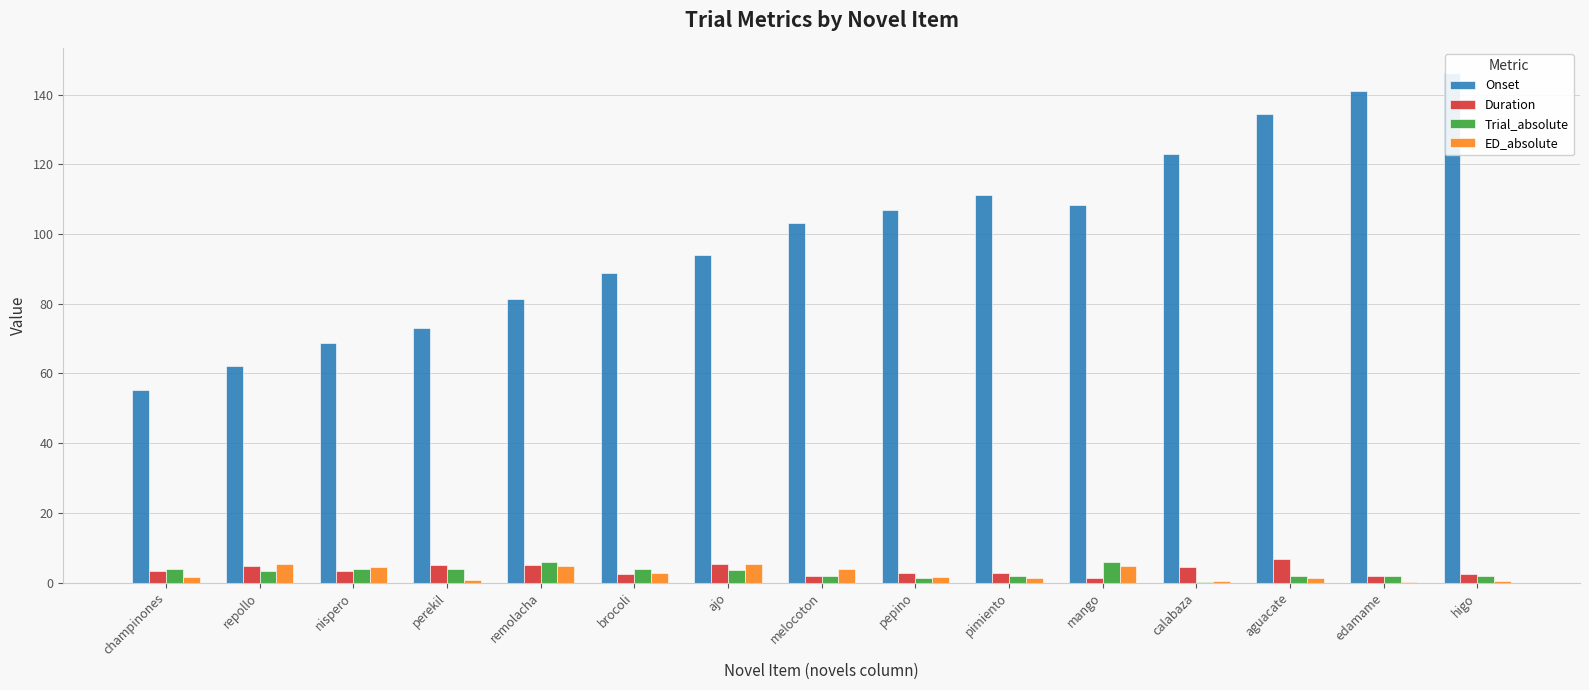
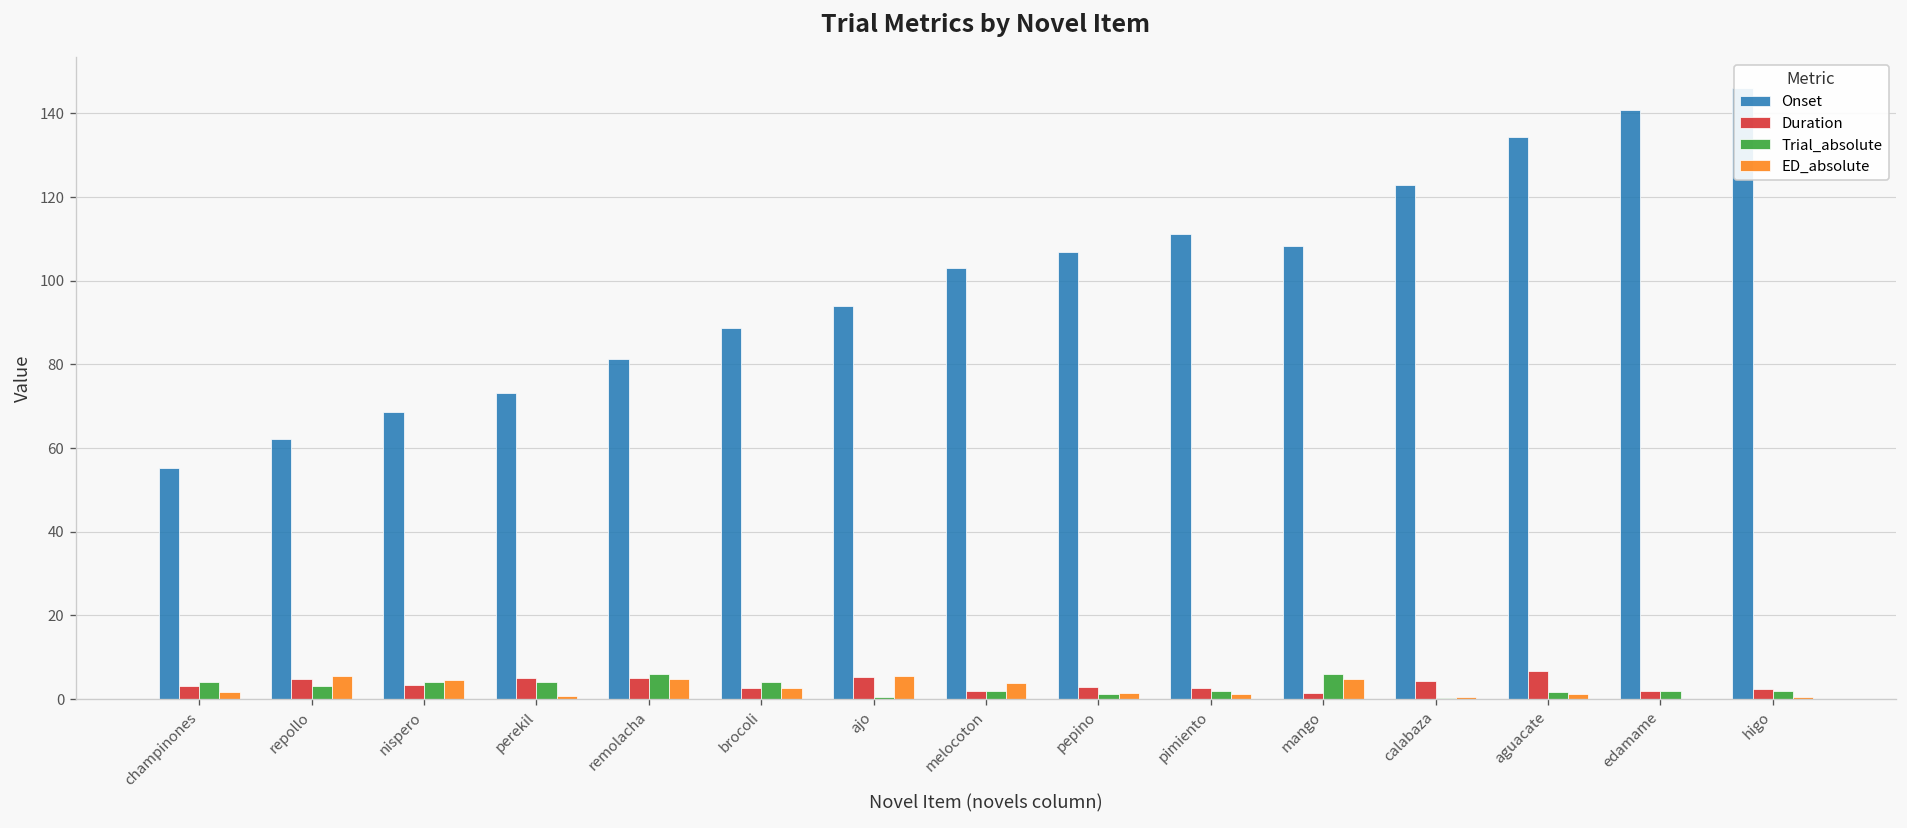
  {
    "Onset": {
      "champinones": 55,
      "repollo": 62,
      "nispero": 69,
      "perekil": 73,
      "remolacha": 81,
      "brocoli": 89,
      "ajo": 94,
      "melocoton": 103,
      "pepino": 107,
      "pimiento": 111,
      "mango": 108,
      "calabaza": 123,
      "aguacate": 134,
      "edamame": 141
    },
    "Duration": {
      "champinones": 3,
      "repollo": 5,
      "nispero": 3,
      "perekil": 5,
      "remolacha": 5,
      "brocoli": 3,
      "ajo": 5,
      "melocoton": 2,
      "pepino": 3,
      "pimiento": 3,
      "mango": 1,
      "calabaza": 4,
      "aguacate": 7,
      "edamame": 2,
      "higo": 2
    },
    "Trial_absolute": {
      "champinones": 4,
      "repollo": 3,
      "nispero": 4,
      "perekil": 4,
      "remolacha": 6,
      "brocoli": 4,
-     "ajo": 4,
+     "ajo": 0,
      "melocoton": 2,
      "pepino": 1,
      "pimiento": 2,
      "mango": 6,
      "aguacate": 2,
      "edamame": 2,
      "higo": 2
    },
    "ED_absolute": {
      "champinones": 2,
      "repollo": 5,
      "nispero": 5,
      "perekil": 1,
      "remolacha": 5,
      "brocoli": 3,
      "ajo": 5,
      "melocoton": 4,
      "pepino": 1,
      "pimiento": 1,
      "mango": 5,
      "aguacate": 1
    }
  }
